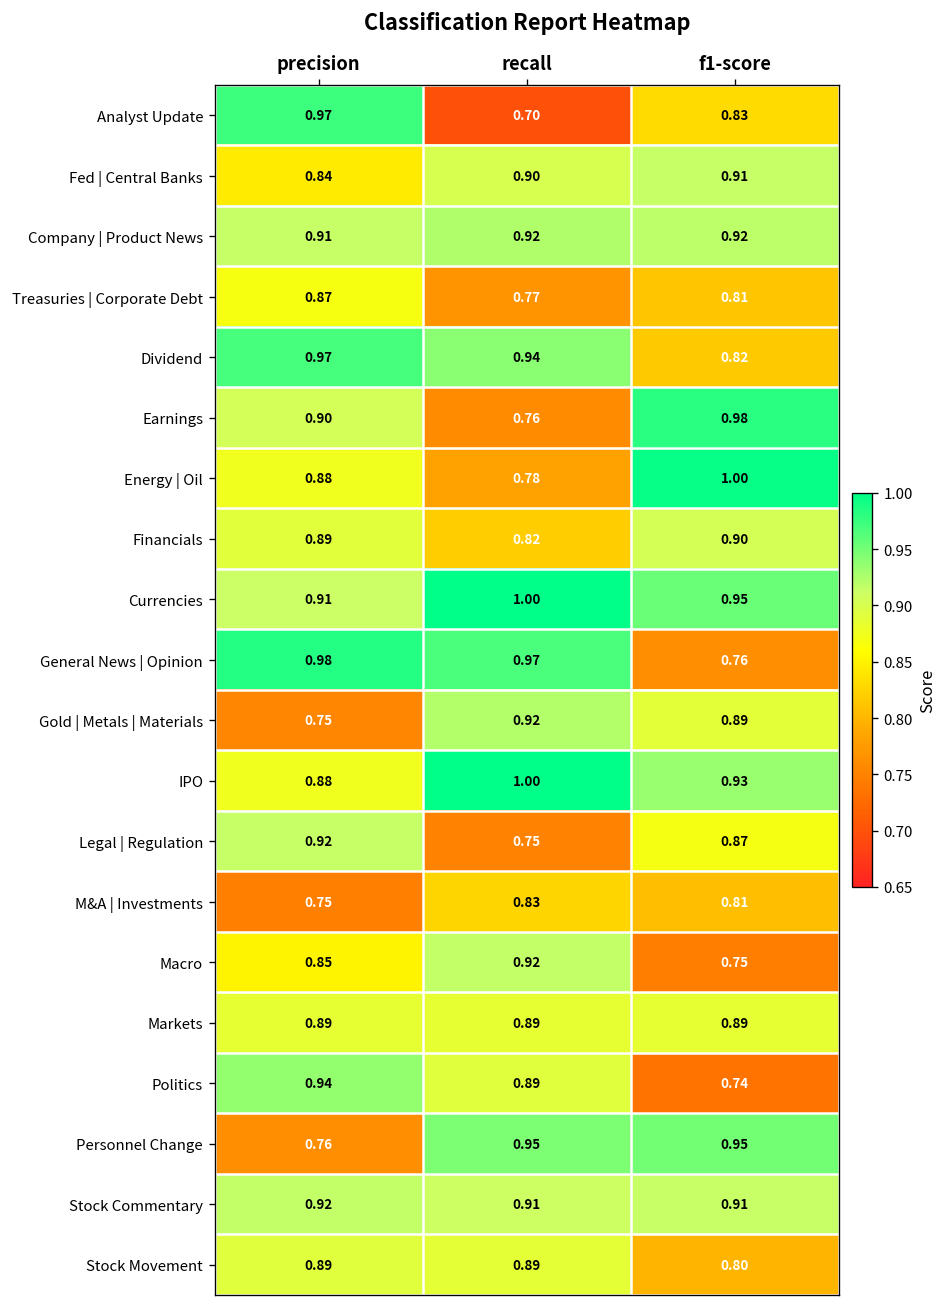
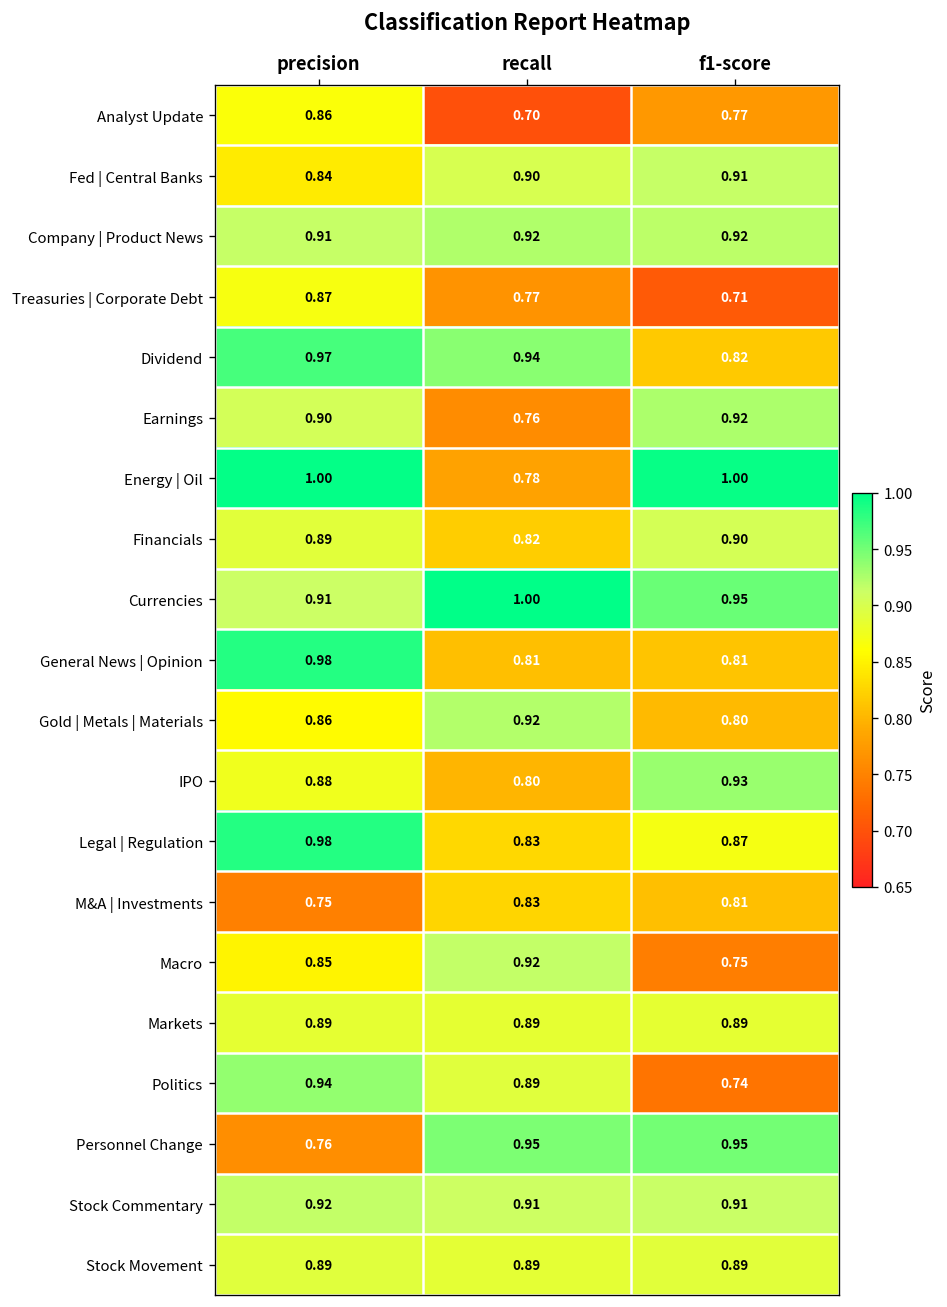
  {
    "Analyst Update": {
-     "precision": 0.97,
+     "precision": 0.86,
      "recall": 0.70,
-     "f1-score": 0.83
+     "f1-score": 0.77
    },
    "Fed | Central Banks": {
      "precision": 0.84,
      "recall": 0.90,
      "f1-score": 0.91
    },
    "Company | Product News": {
      "precision": 0.91,
      "recall": 0.92,
      "f1-score": 0.92
    },
    "Treasuries | Corporate Debt": {
      "precision": 0.87,
      "recall": 0.77,
-     "f1-score": 0.81
+     "f1-score": 0.71
    },
    "Dividend": {
      "precision": 0.97,
      "recall": 0.94,
      "f1-score": 0.82
    },
    "Earnings": {
      "precision": 0.90,
      "recall": 0.76,
-     "f1-score": 0.98
+     "f1-score": 0.92
    },
    "Energy | Oil": {
-     "precision": 0.88,
+     "precision": 1.00,
      "recall": 0.78,
      "f1-score": 1.00
    },
    "Financials": {
      "precision": 0.89,
      "recall": 0.82,
      "f1-score": 0.90
    },
    "Currencies": {
      "precision": 0.91,
      "recall": 1.00,
      "f1-score": 0.95
    },
    "General News | Opinion": {
      "precision": 0.98,
-     "recall": 0.97,
-     "f1-score": 0.76
+     "recall": 0.81,
+     "f1-score": 0.81
    },
    "Gold | Metals | Materials": {
-     "precision": 0.75,
+     "precision": 0.86,
      "recall": 0.92,
-     "f1-score": 0.89
+     "f1-score": 0.80
    },
    "IPO": {
      "precision": 0.88,
-     "recall": 1.00,
+     "recall": 0.80,
      "f1-score": 0.93
    },
    "Legal | Regulation": {
-     "precision": 0.92,
-     "recall": 0.75,
+     "precision": 0.98,
+     "recall": 0.83,
      "f1-score": 0.87
    },
    "M&A | Investments": {
      "precision": 0.75,
      "recall": 0.83,
      "f1-score": 0.81
    },
    "Macro": {
      "precision": 0.85,
      "recall": 0.92,
      "f1-score": 0.75
    },
    "Markets": {
      "precision": 0.89,
      "recall": 0.89,
      "f1-score": 0.89
    },
    "Politics": {
      "precision": 0.94,
      "recall": 0.89,
      "f1-score": 0.74
    },
    "Personnel Change": {
      "precision": 0.76,
      "recall": 0.95,
      "f1-score": 0.95
    },
    "Stock Commentary": {
      "precision": 0.92,
      "recall": 0.91,
      "f1-score": 0.91
    },
    "Stock Movement": {
      "precision": 0.89,
      "recall": 0.89,
-     "f1-score": 0.80
+     "f1-score": 0.89
    }
  }
